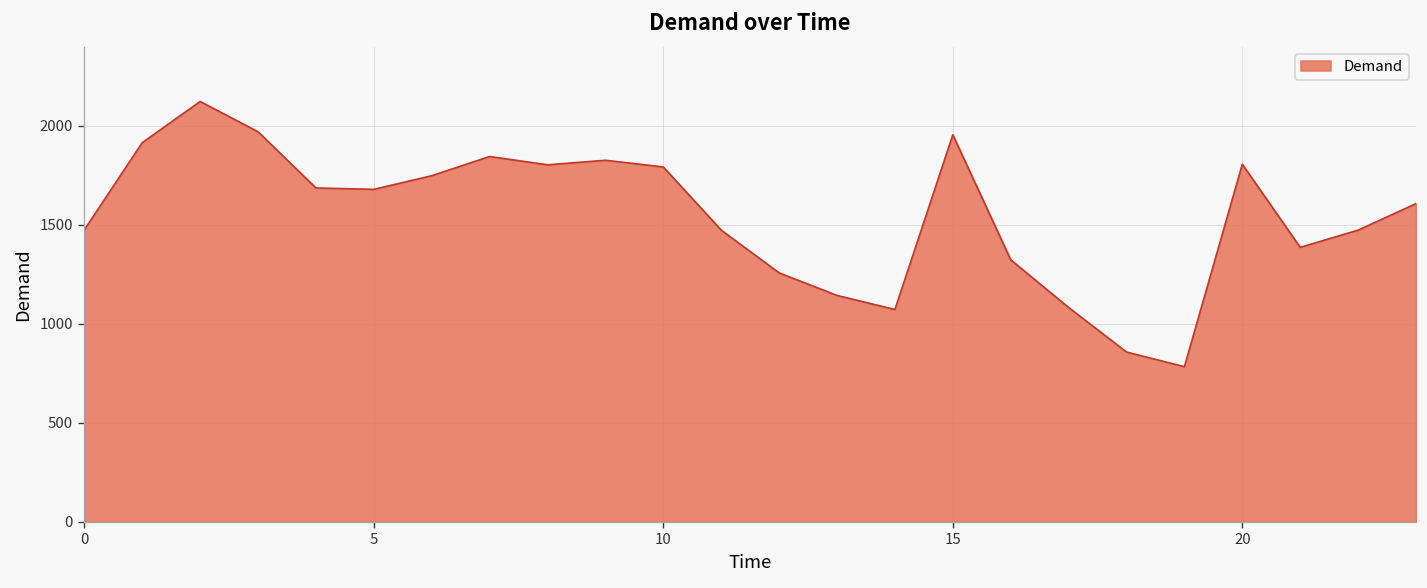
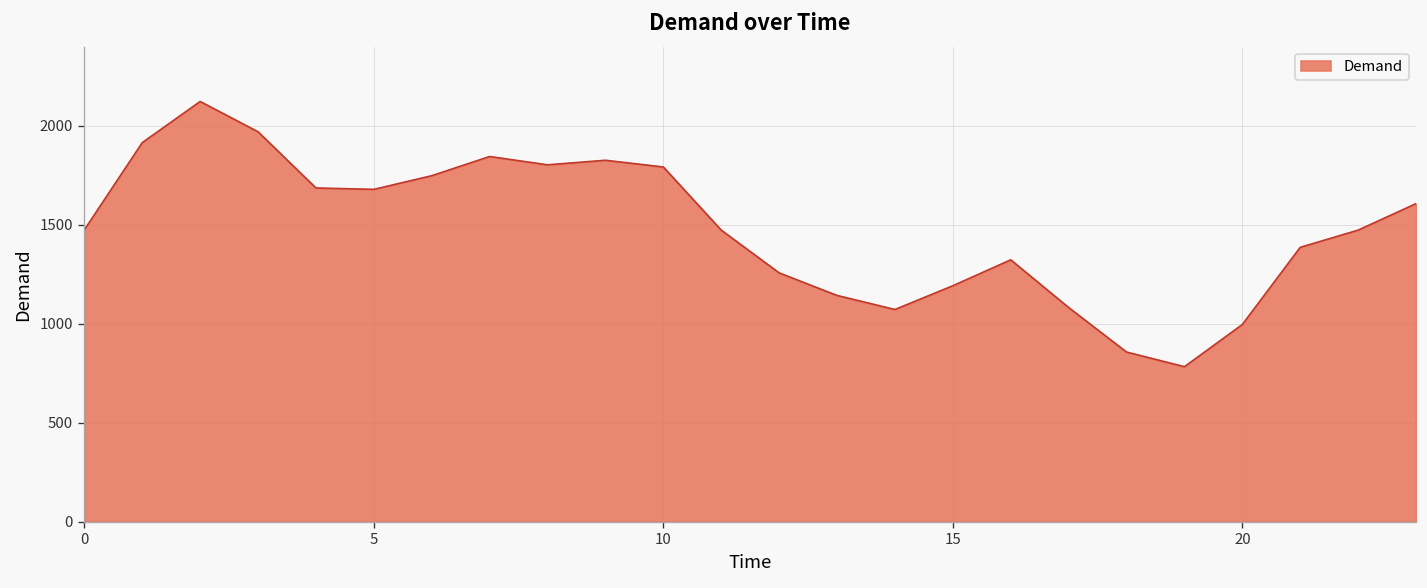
  {
    "0": 1470,
    "5": 1680,
    "10": 1790,
-   "15": 1950,
-   "20": 1810
+   "15": 1190,
+   "20": 1000
  }
